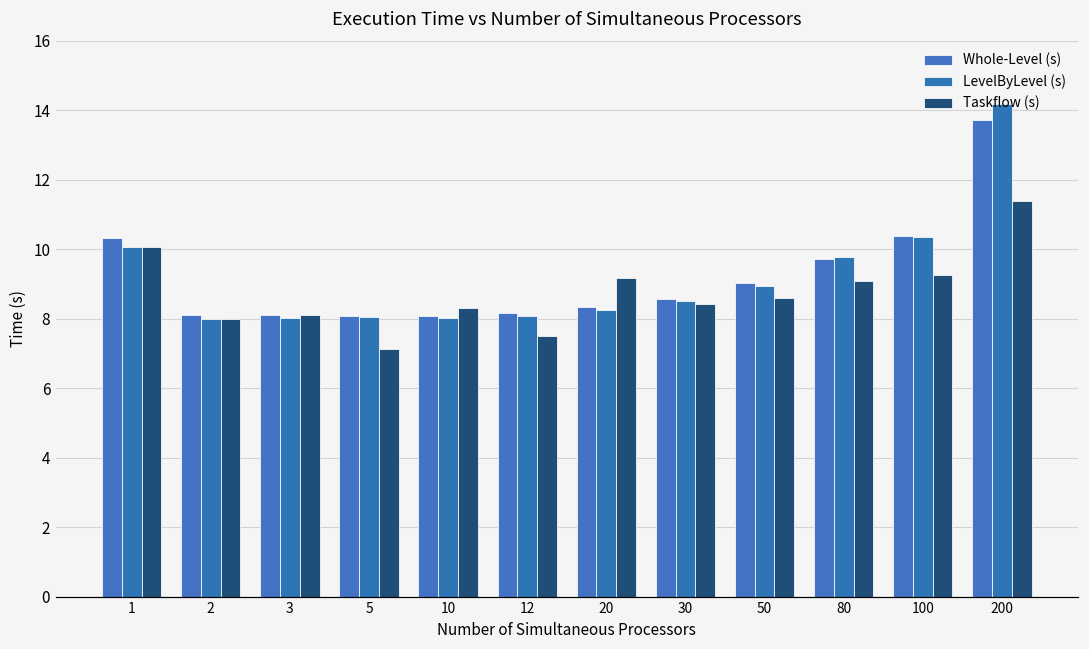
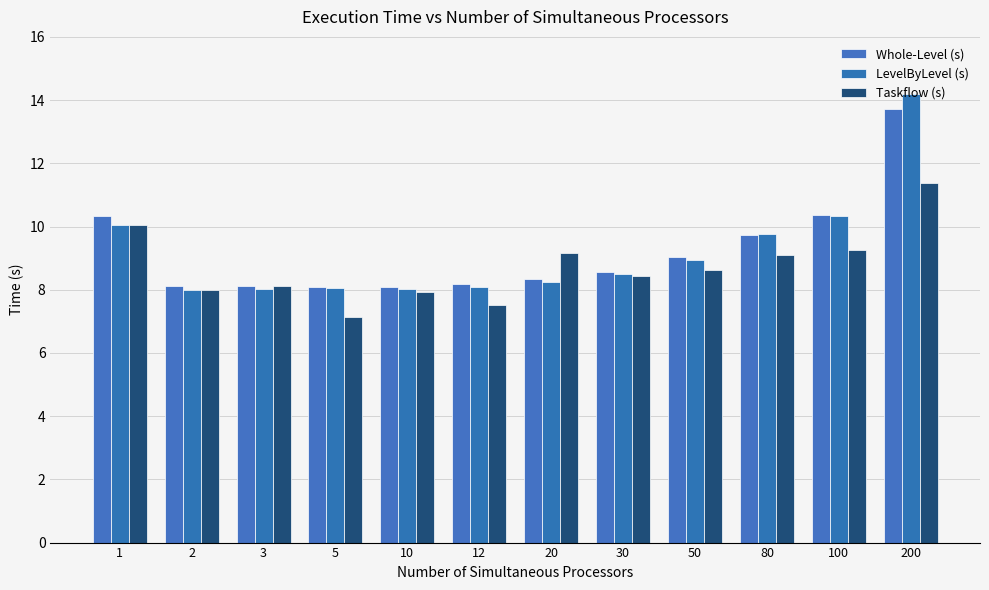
  {
    "Taskflow (s)": {
      "1": 10.1,
      "2": 8.0,
      "3": 8.1,
      "5": 7.1,
-     "10": 8.3,
+     "10": 7.9,
      "12": 7.5,
      "20": 9.2,
      "30": 8.4,
      "50": 8.6,
      "80": 9.1,
      "100": 9.3,
      "200": 11.4
    }
  }
